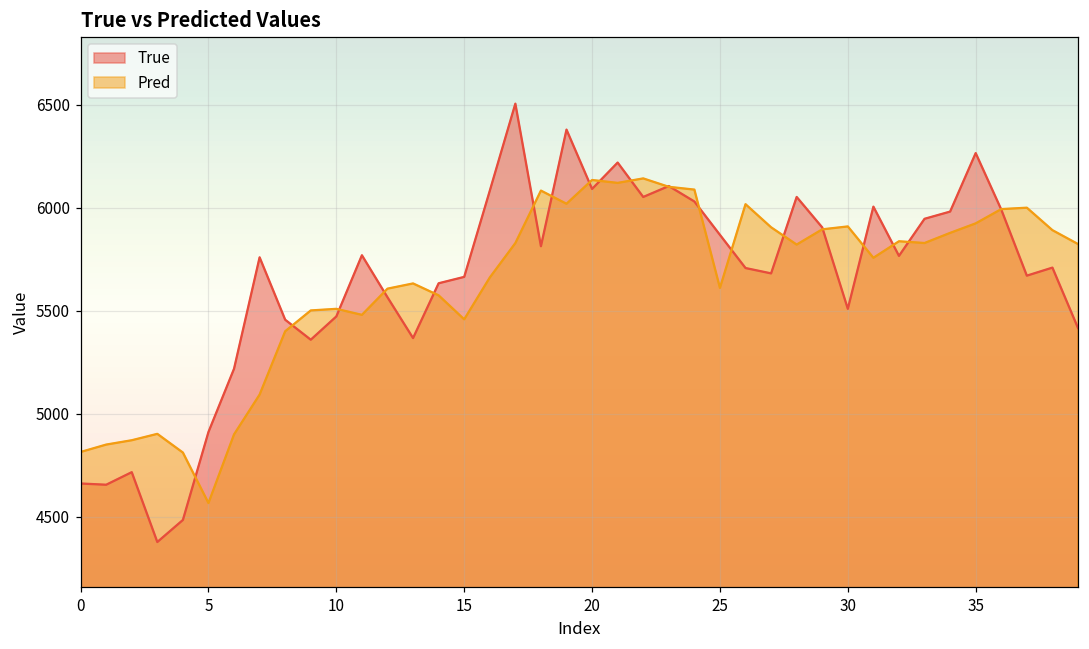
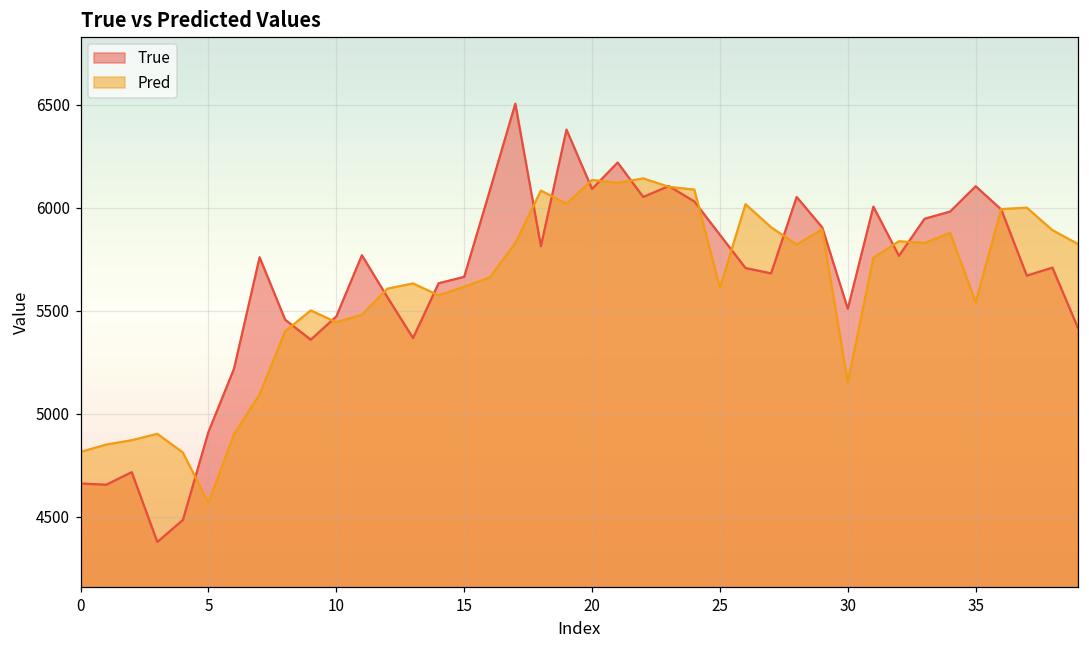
  {
    "True": {
      "0": 4660,
      "5": 4910,
      "10": 5470,
      "15": 5660,
      "20": 6090,
      "25": 5870,
      "30": 5510,
-     "35": 6270
+     "35": 6100
    },
    "Pred": {
      "0": 4810,
      "5": 4570,
-     "10": 5510,
-     "15": 5460,
+     "10": 5440,
+     "15": 5620,
      "20": 6130,
      "25": 5610,
-     "30": 5910,
-     "35": 5920
+     "30": 5150,
+     "35": 5540
    }
  }
